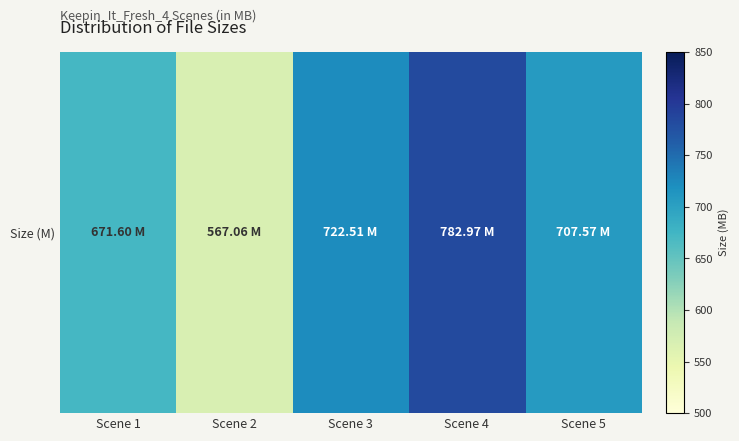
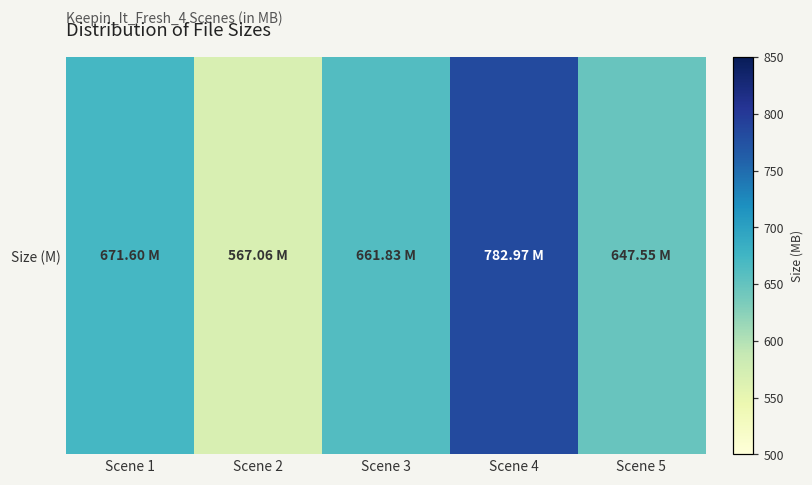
  {
    "Size (M)": {
      "Scene 1": 671.60,
      "Scene 2": 567.06,
-     "Scene 3": 722.51,
+     "Scene 3": 661.83,
      "Scene 4": 782.97,
-     "Scene 5": 707.57
+     "Scene 5": 647.55
    }
  }
